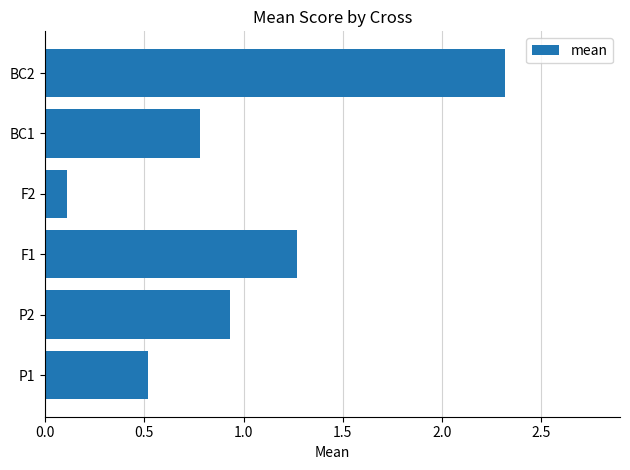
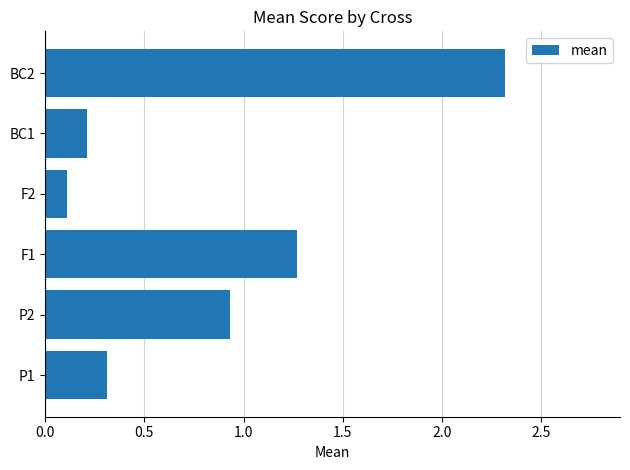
  {
    "BC2": 2.32,
-   "BC1": 0.78,
+   "BC1": 0.21,
    "F2": 0.11,
    "F1": 1.27,
    "P2": 0.93,
-   "P1": 0.52
+   "P1": 0.31
  }
